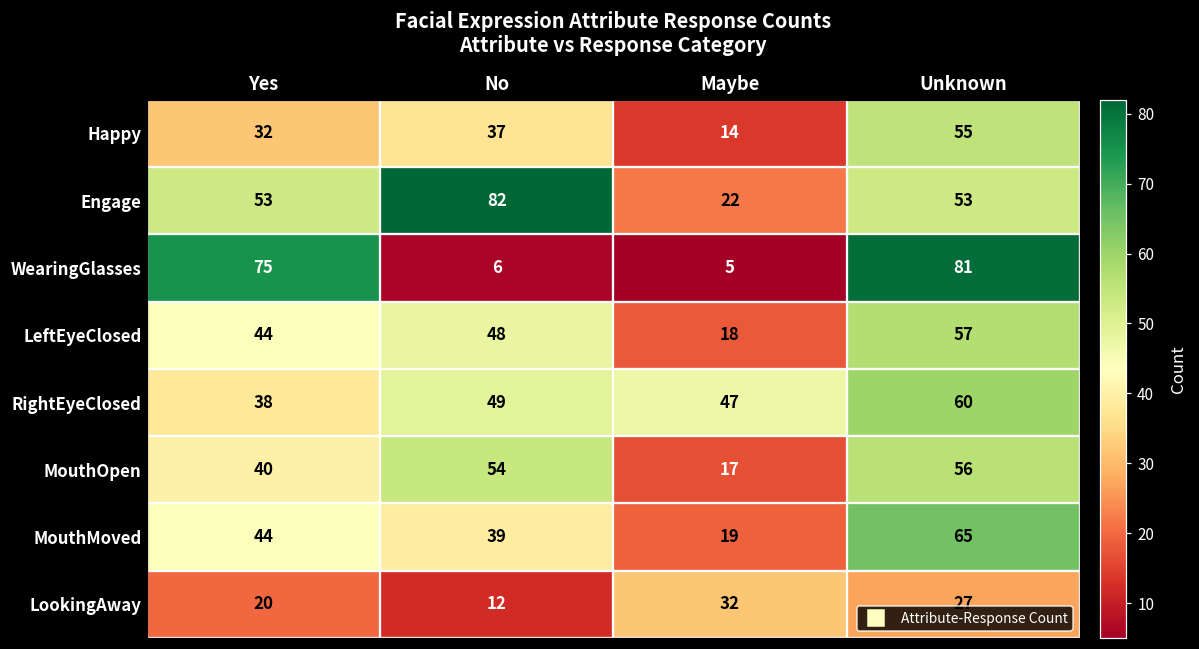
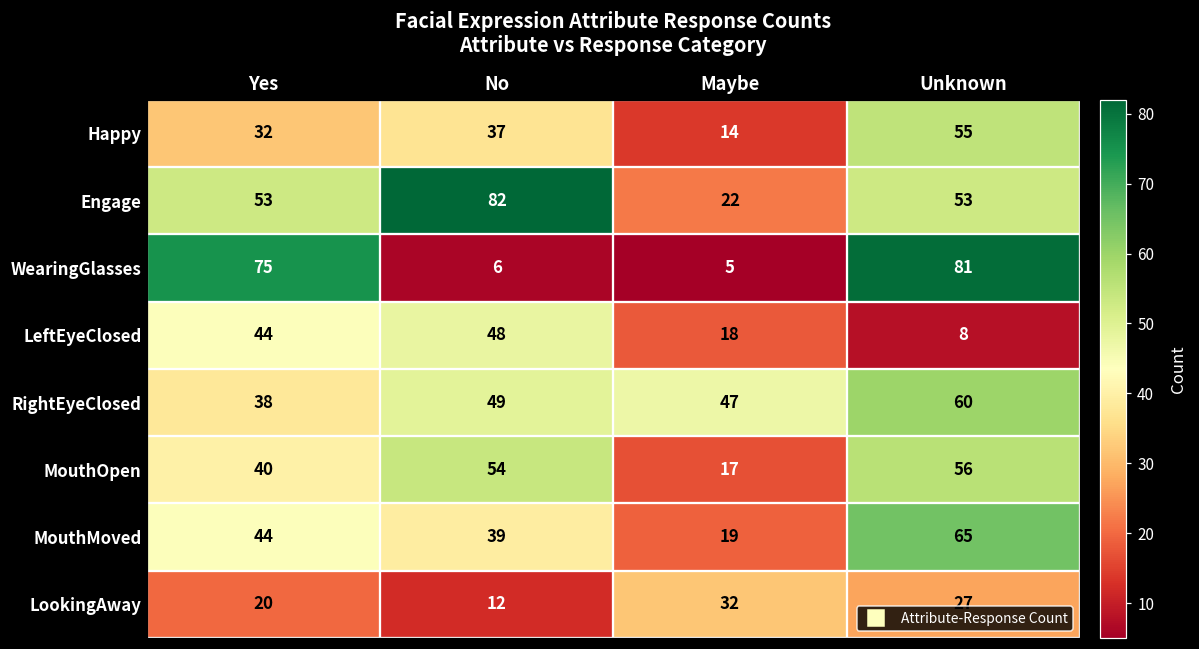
  {
    "Happy": {
      "Yes": 32,
      "No": 37,
      "Maybe": 14,
      "Unknown": 55
    },
    "Engage": {
      "Yes": 53,
      "No": 82,
      "Maybe": 22,
      "Unknown": 53
    },
    "WearingGlasses": {
      "Yes": 75,
      "No": 6,
      "Maybe": 5,
      "Unknown": 81
    },
    "LeftEyeClosed": {
      "Yes": 44,
      "No": 48,
      "Maybe": 18,
-     "Unknown": 57
+     "Unknown": 8
    },
    "RightEyeClosed": {
      "Yes": 38,
      "No": 49,
      "Maybe": 47,
      "Unknown": 60
    },
    "MouthOpen": {
      "Yes": 40,
      "No": 54,
      "Maybe": 17,
      "Unknown": 56
    },
    "MouthMoved": {
      "Yes": 44,
      "No": 39,
      "Maybe": 19,
      "Unknown": 65
    },
    "LookingAway": {
      "Yes": 20,
      "No": 12,
      "Maybe": 32
    }
  }
